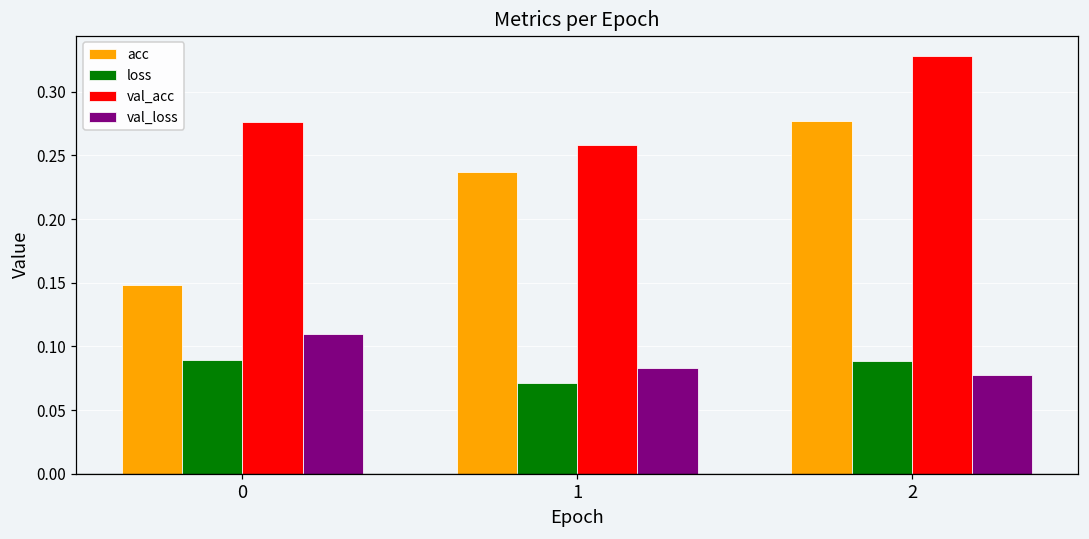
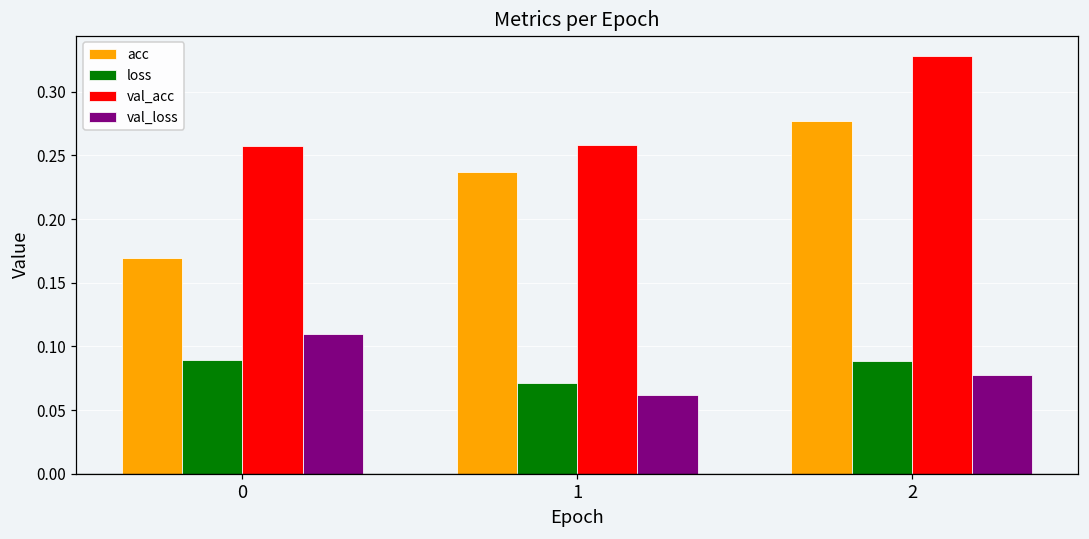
  {
    "acc": {
-     "0": 0.148,
+     "0": 0.170,
      "1": 0.237,
      "2": 0.277
    },
    "loss": {
      "0": 0.090,
      "1": 0.072,
      "2": 0.088
    },
    "val_acc": {
-     "0": 0.276,
+     "0": 0.258,
      "1": 0.258,
      "2": 0.328
    },
    "val_loss": {
      "0": 0.110,
-     "1": 0.083,
+     "1": 0.062,
      "2": 0.077
    }
  }
